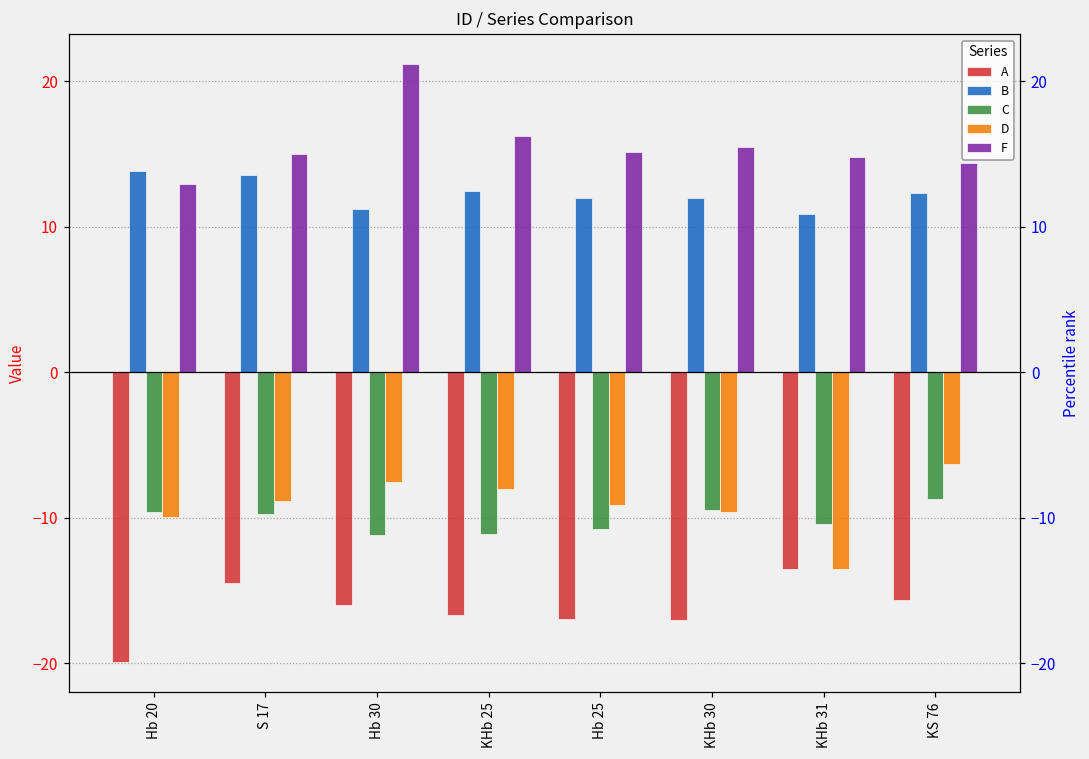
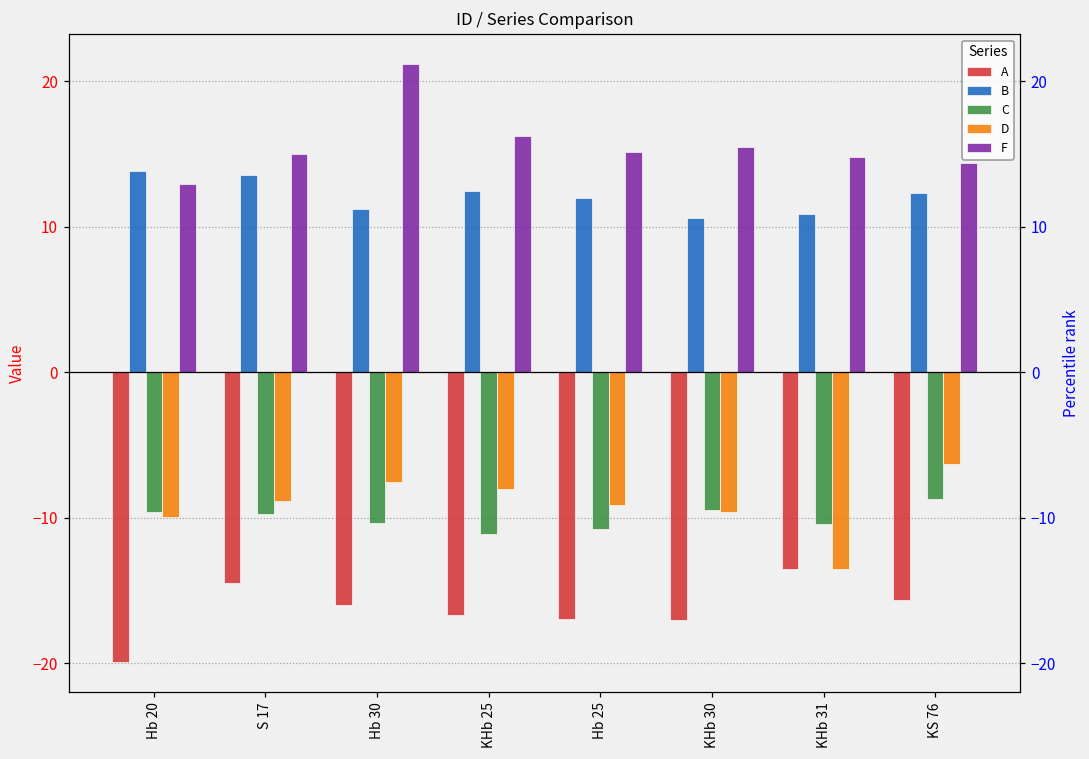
  {
    "A": {
      "Hb 20": -19.9,
      "S 17": -14.5,
      "Hb 30": -16.0,
      "KHb 25": -16.7,
      "Hb 25": -17.0,
      "KHb 30": -17.0,
      "KHb 31": -13.5,
      "KS 76": -15.6
    },
    "B": {
      "Hb 20": 13.8,
      "S 17": 13.6,
      "Hb 30": 11.2,
      "KHb 25": 12.5,
      "Hb 25": 12.0,
-     "KHb 30": 12.0,
+     "KHb 30": 10.6,
      "KHb 31": 10.9,
      "KS 76": 12.3
    },
    "C": {
      "Hb 20": -9.6,
      "S 17": -9.8,
-     "Hb 30": -11.2,
+     "Hb 30": -10.3,
      "KHb 25": -11.1,
      "Hb 25": -10.8,
      "KHb 30": -9.5,
      "KHb 31": -10.5,
      "KS 76": -8.7
    },
    "D": {
      "Hb 20": -9.9,
      "S 17": -8.9,
      "Hb 30": -7.5,
      "KHb 25": -8.0,
      "Hb 25": -9.1,
      "KHb 30": -9.6,
      "KHb 31": -13.5,
      "KS 76": -6.3
    },
    "F": {
      "Hb 20": 12.9,
      "S 17": 15.0,
      "Hb 30": 21.2,
      "KHb 25": 16.2,
      "Hb 25": 15.1,
      "KHb 30": 15.5,
      "KHb 31": 14.8,
      "KS 76": 14.4
    }
  }
